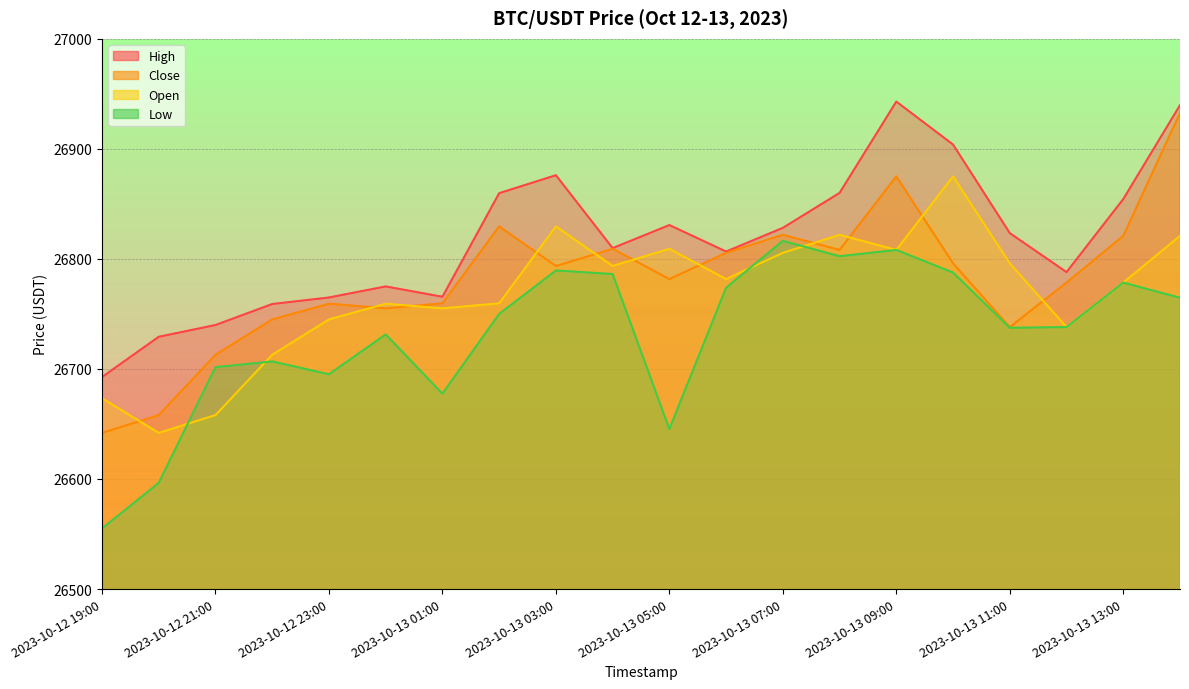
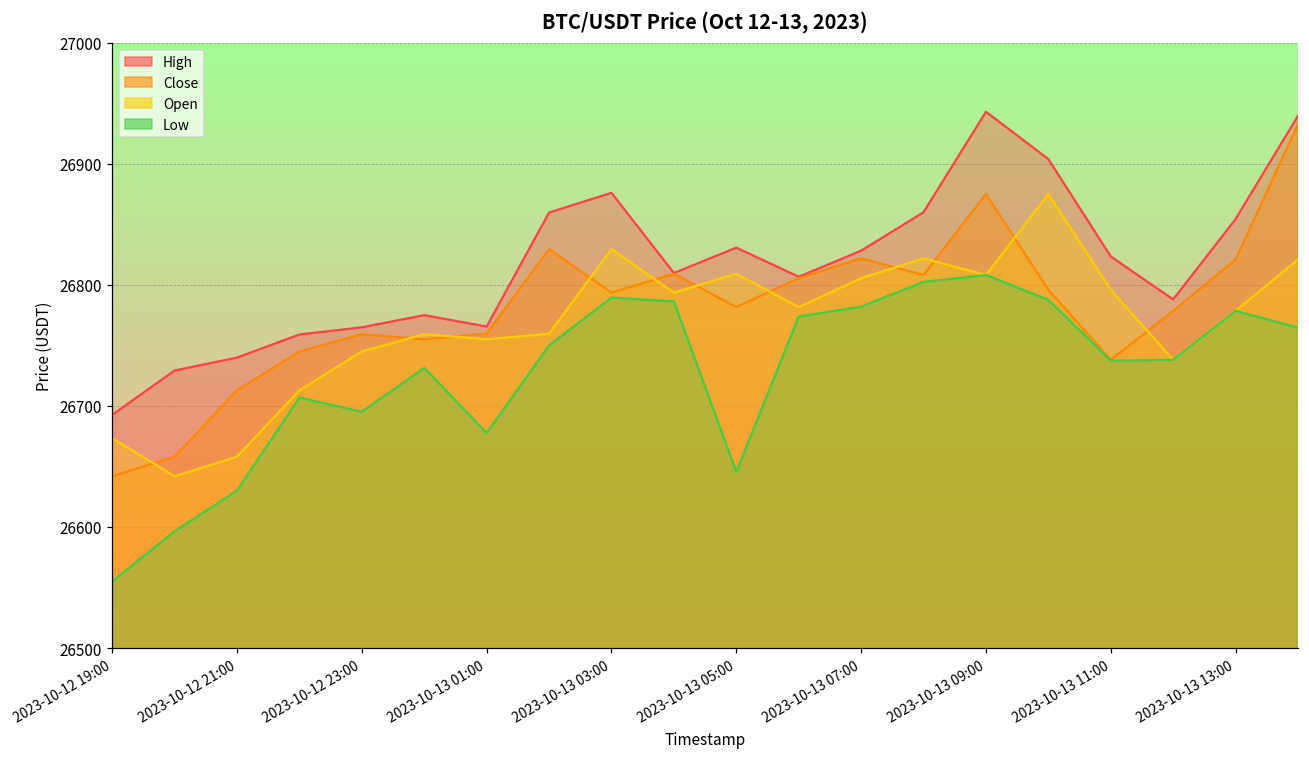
  {
    "Low": {
      "2023-10-12 19:00": 26555,
-     "2023-10-12 21:00": 26702,
+     "2023-10-12 21:00": 26630,
      "2023-10-12 23:00": 26695,
      "2023-10-13 01:00": 26678,
      "2023-10-13 03:00": 26789,
      "2023-10-13 05:00": 26645,
-     "2023-10-13 07:00": 26816
+     "2023-10-13 07:00": 26782
    }
  }
